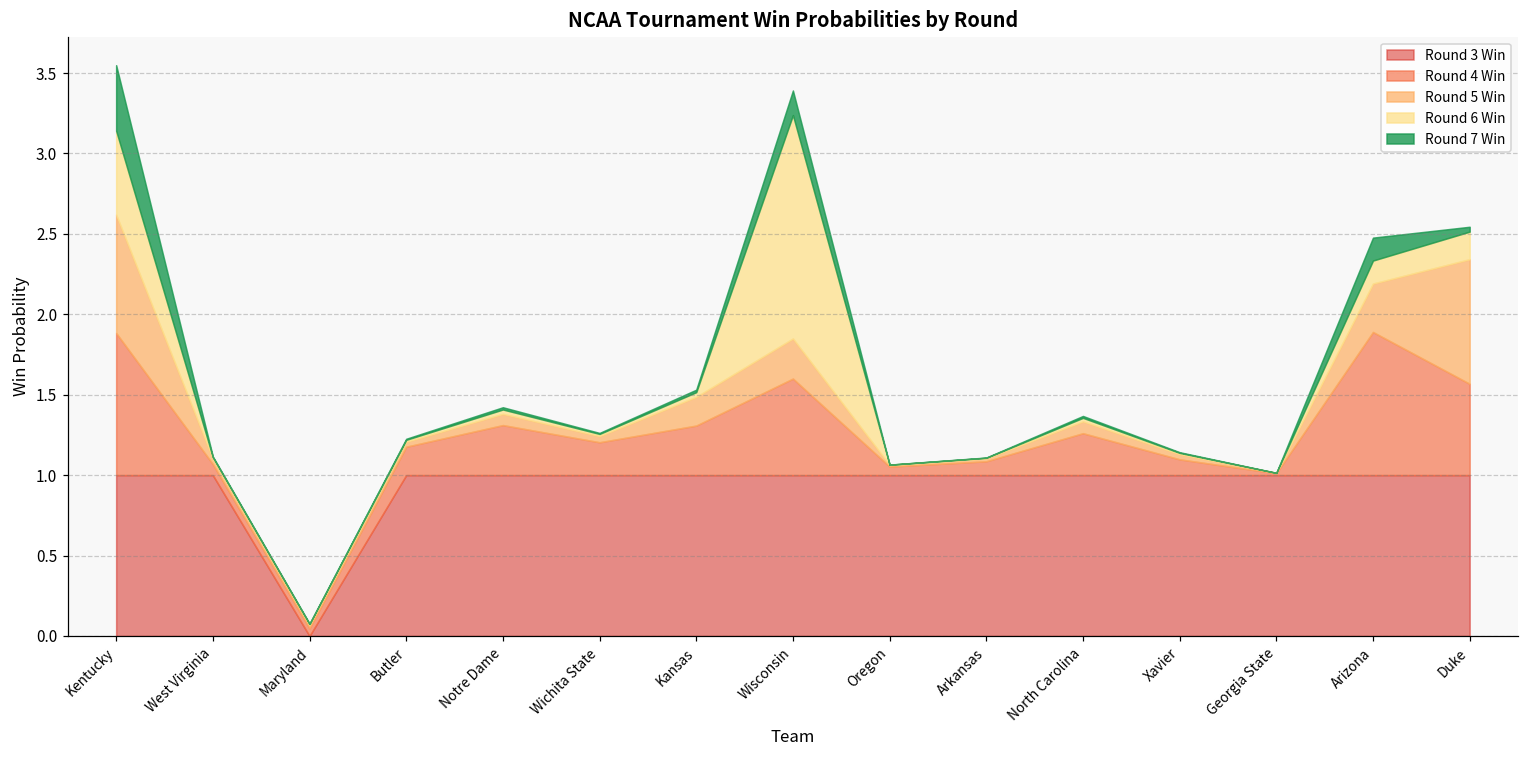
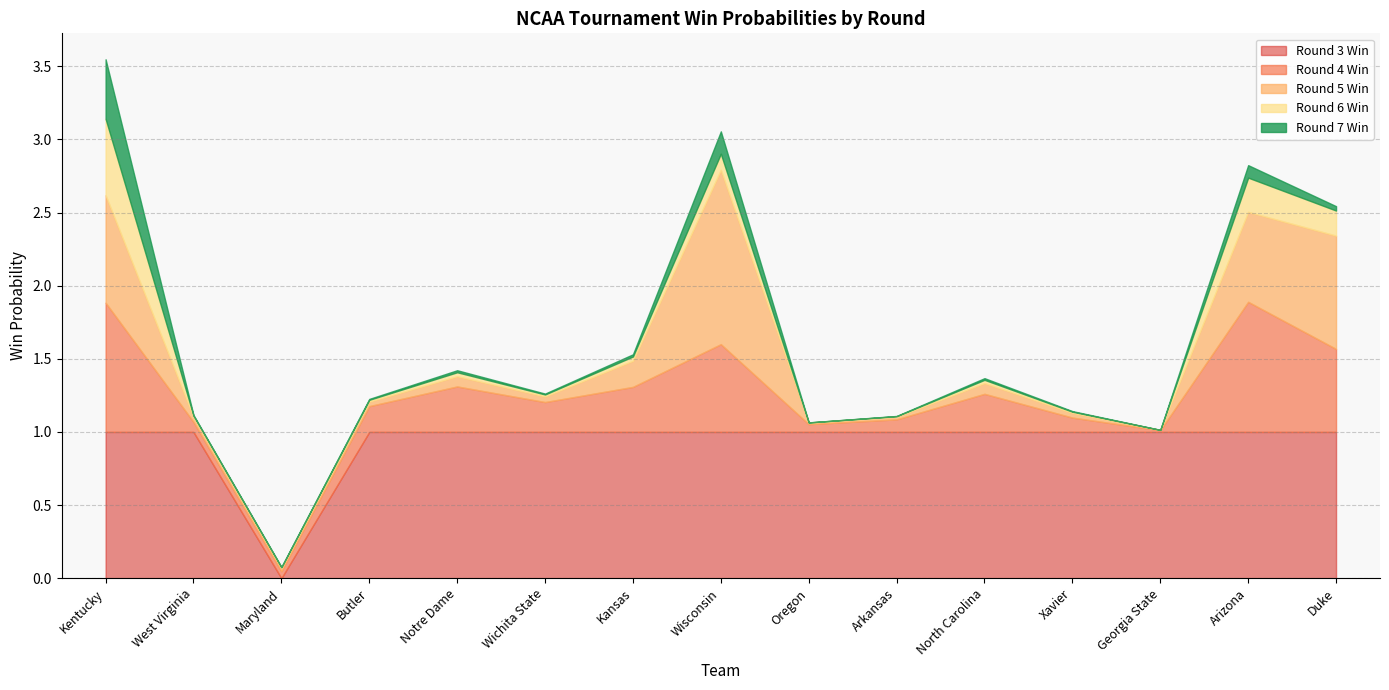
  {
    "Round 5 Win": {
      "Kentucky": 0.74,
      "Notre Dame": 0.07,
      "Kansas": 0.18,
-     "Wisconsin": 0.25,
+     "Wisconsin": 1.19,
      "North Carolina": 0.07,
-     "Arizona": 0.30,
+     "Arizona": 0.62,
      "Duke": 0.77
    },
    "Round 6 Win": {
      "Kentucky": 0.52,
-     "Wisconsin": 1.39,
-     "Arizona": 0.14,
+     "Wisconsin": 0.11,
+     "Arizona": 0.23,
      "Duke": 0.17
    },
    "Round 7 Win": {
      "Kentucky": 0.41,
      "Wisconsin": 0.15,
-     "Arizona": 0.14,
+     "Arizona": 0.09,
      "Duke": 0.03
    }
  }
